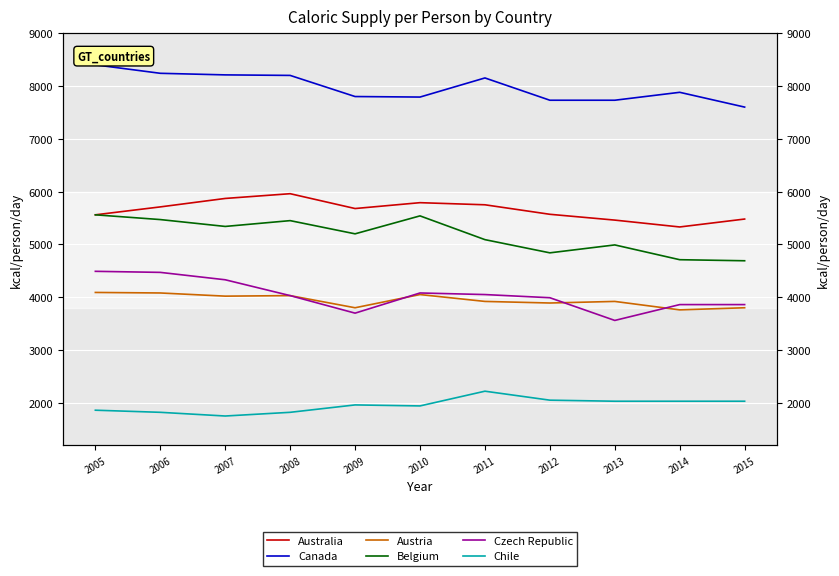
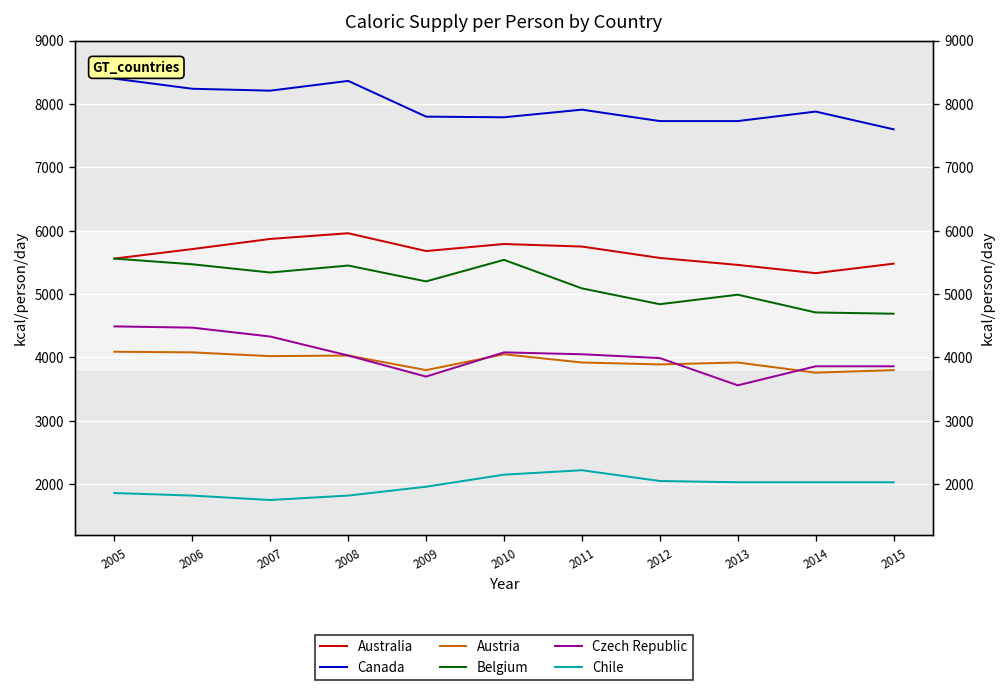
  {
    "Australia": {
      "2005": 5600,
      "2006": 5700,
      "2007": 5900,
      "2008": 6000,
      "2009": 5700,
      "2010": 5800,
      "2011": 5800,
      "2012": 5600,
      "2013": 5500,
      "2014": 5300,
      "2015": 5500
    },
    "Canada": {
      "2006": 8200,
      "2007": 8200,
-     "2008": 8200,
+     "2008": 8400,
      "2009": 7800,
      "2010": 7800,
-     "2011": 8200,
+     "2011": 7900,
      "2012": 7700,
      "2013": 7700,
      "2014": 7900,
      "2015": 7600
    },
    "Austria": {
      "2005": 4100,
      "2006": 4100,
      "2007": 4000,
      "2009": 3800,
      "2011": 3900,
      "2012": 3900,
      "2013": 3900,
      "2014": 3800,
      "2015": 3800
    },
    "Belgium": {
      "2005": 5600,
      "2006": 5500,
      "2007": 5300,
      "2008": 5500,
      "2009": 5200,
      "2010": 5500,
      "2011": 5100,
      "2012": 4800,
      "2013": 5000,
      "2014": 4700,
      "2015": 4700
    },
    "Czech Republic": {
      "2005": 4500,
      "2006": 4500,
      "2007": 4300,
      "2009": 3700,
      "2011": 4100,
      "2012": 4000,
      "2013": 3600,
      "2014": 3900,
      "2015": 3900
    },
    "Chile": {
      "2005": 1900,
      "2006": 1800,
      "2007": 1800,
      "2008": 1800,
      "2009": 2000,
-     "2010": 1900,
+     "2010": 2200,
      "2011": 2200,
      "2012": 2100,
      "2013": 2000,
      "2014": 2000,
      "2015": 2000
    }
  }
